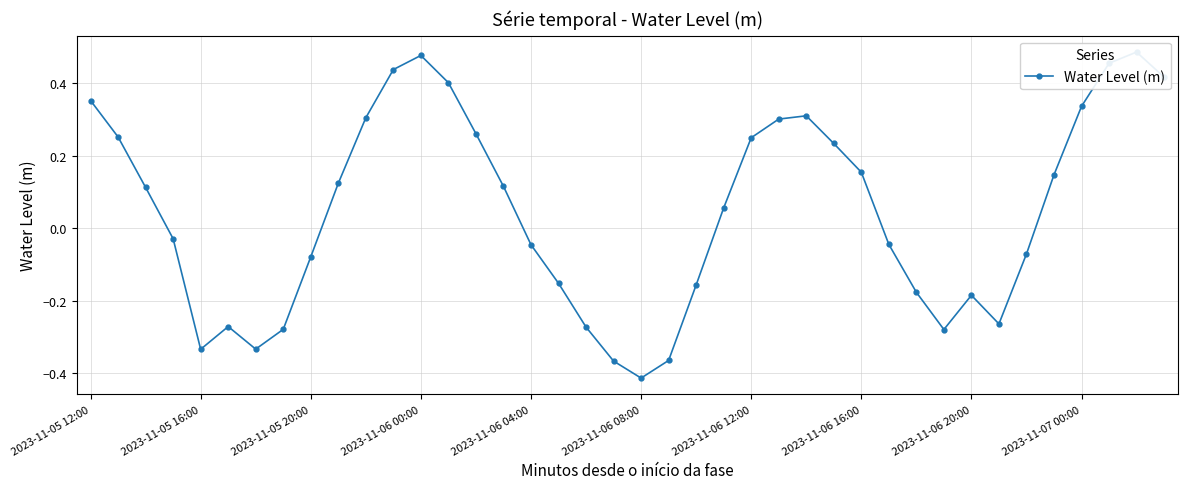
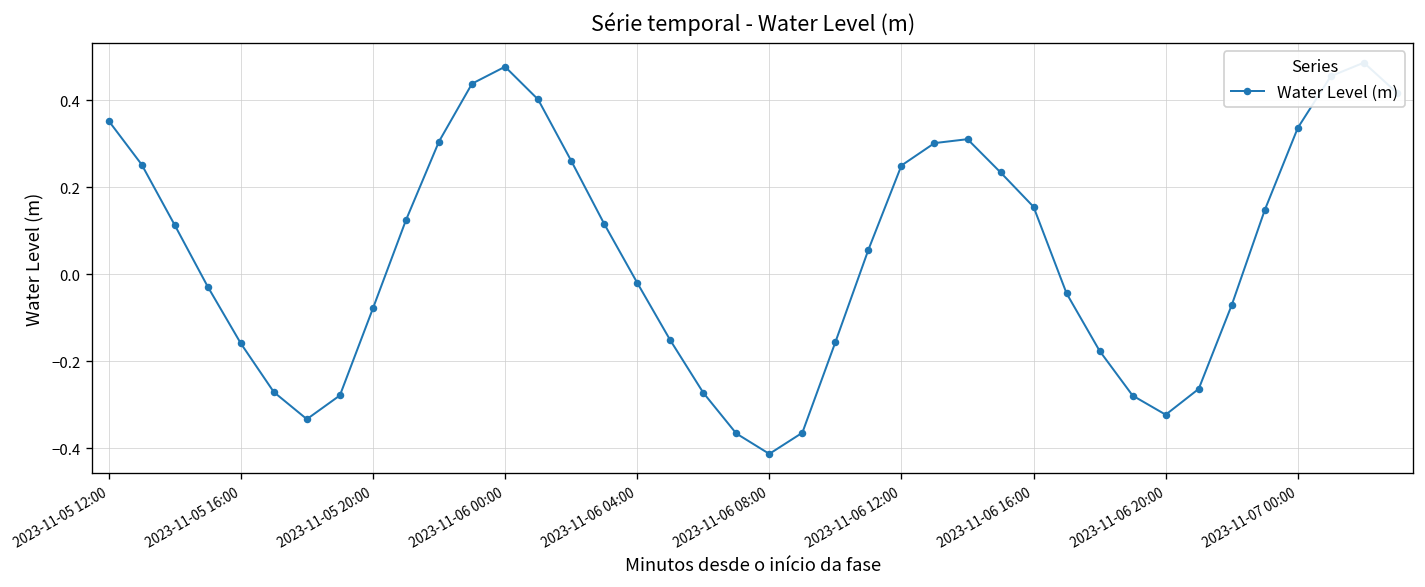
  {
    "2023-11-05 12:00": 0.35,
-   "2023-11-05 16:00": -0.33,
+   "2023-11-05 16:00": -0.16,
    "2023-11-05 20:00": -0.08,
    "2023-11-06 00:00": 0.48,
-   "2023-11-06 04:00": -0.05,
+   "2023-11-06 04:00": -0.02,
    "2023-11-06 08:00": -0.41,
    "2023-11-06 12:00": 0.25,
    "2023-11-06 16:00": 0.16,
-   "2023-11-06 20:00": -0.18,
+   "2023-11-06 20:00": -0.32,
    "2023-11-07 00:00": 0.34
  }
